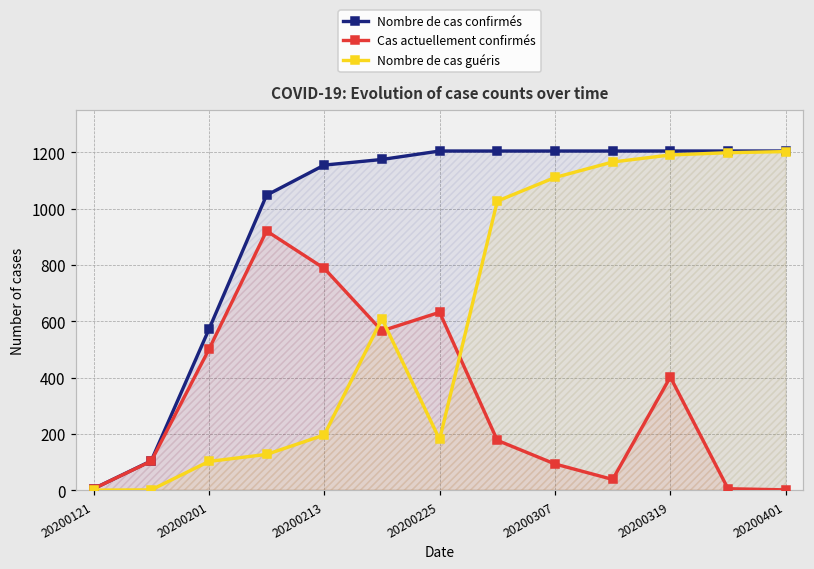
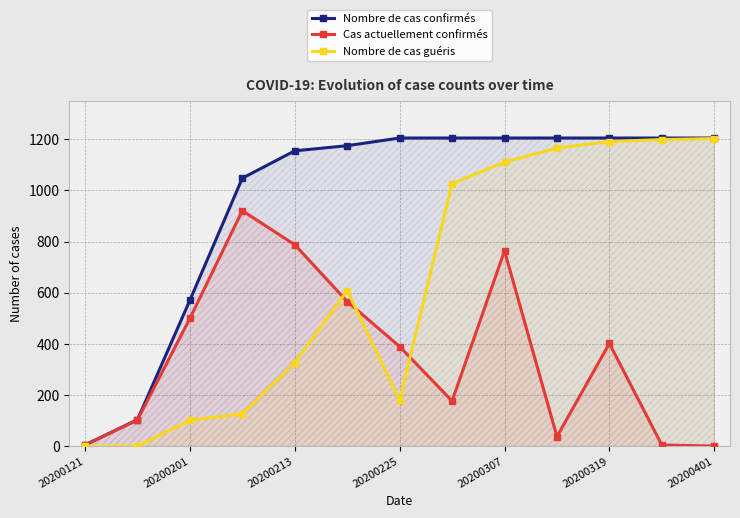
  {
    "Nombre de cas confirmés": {
      "20200201": 570,
      "20200213": 1160,
      "20200225": 1210,
      "20200307": 1210,
      "20200319": 1210
    },
    "Cas actuellement confirmés": {
      "20200201": 500,
      "20200213": 790,
-     "20200225": 630,
-     "20200307": 90,
+     "20200225": 390,
+     "20200307": 760,
      "20200319": 400,
      "20200401": 0
    },
    "Nombre de cas guéris": {
      "20200201": 100,
-     "20200213": 200,
+     "20200213": 330,
      "20200225": 180,
      "20200307": 1110,
      "20200319": 1190
    }
  }
